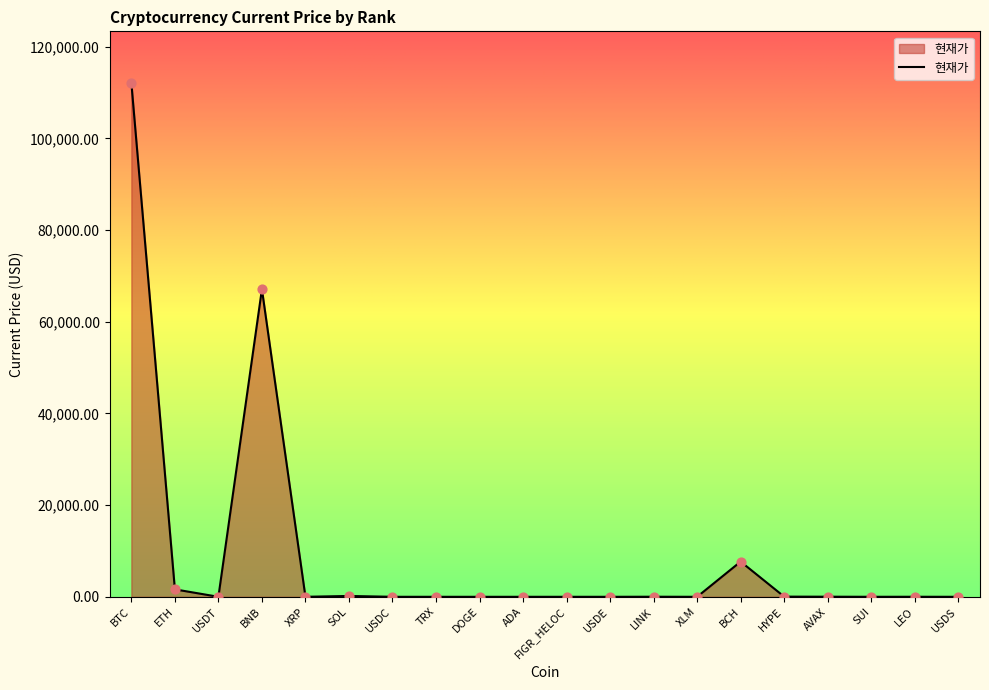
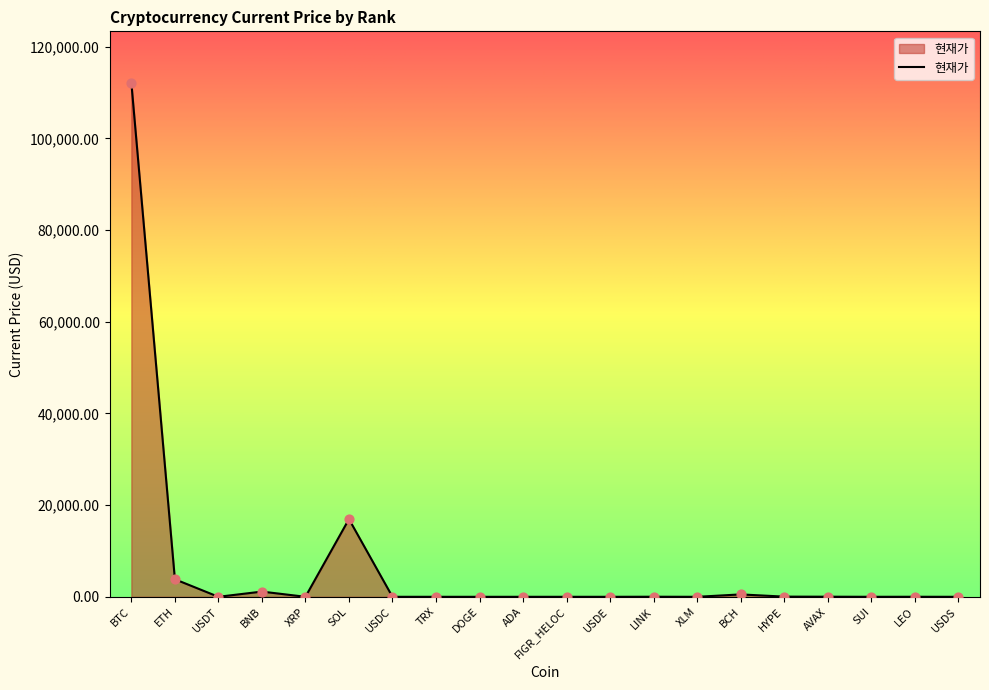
  {
    "BTC": "112,000",
-   "ETH": "2,000",
+   "ETH": "4,000",
    "USDT": "0",
-   "BNB": "67,000",
+   "BNB": "1,000",
    "XRP": "0",
-   "SOL": "0",
+   "SOL": "17,000",
    "USDC": "0",
    "TRX": "0",
    "DOGE": "0",
    "ADA": "0",
    "FIGR_HELOC": "0",
    "USDE": "0",
    "LINK": "0",
    "XLM": "0",
-   "BCH": "8,000",
+   "BCH": "1,000",
    "HYPE": "0",
    "AVAX": "0",
    "SUI": "0",
    "LEO": "0",
    "USDS": "0"
  }
